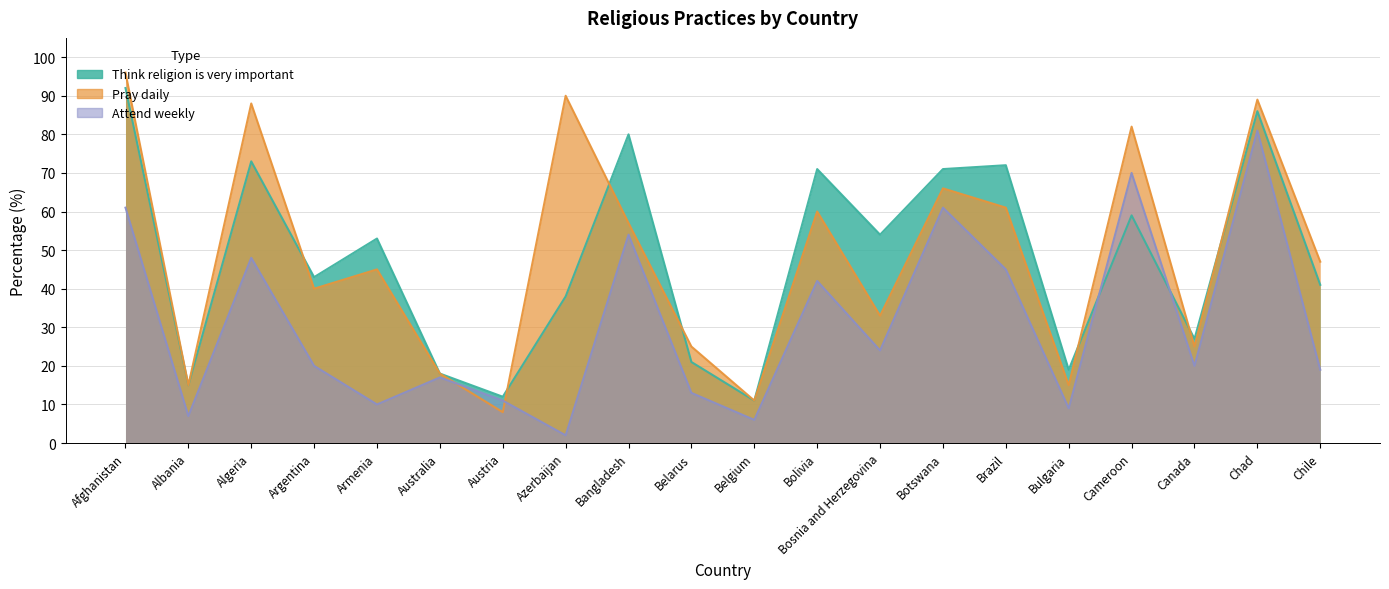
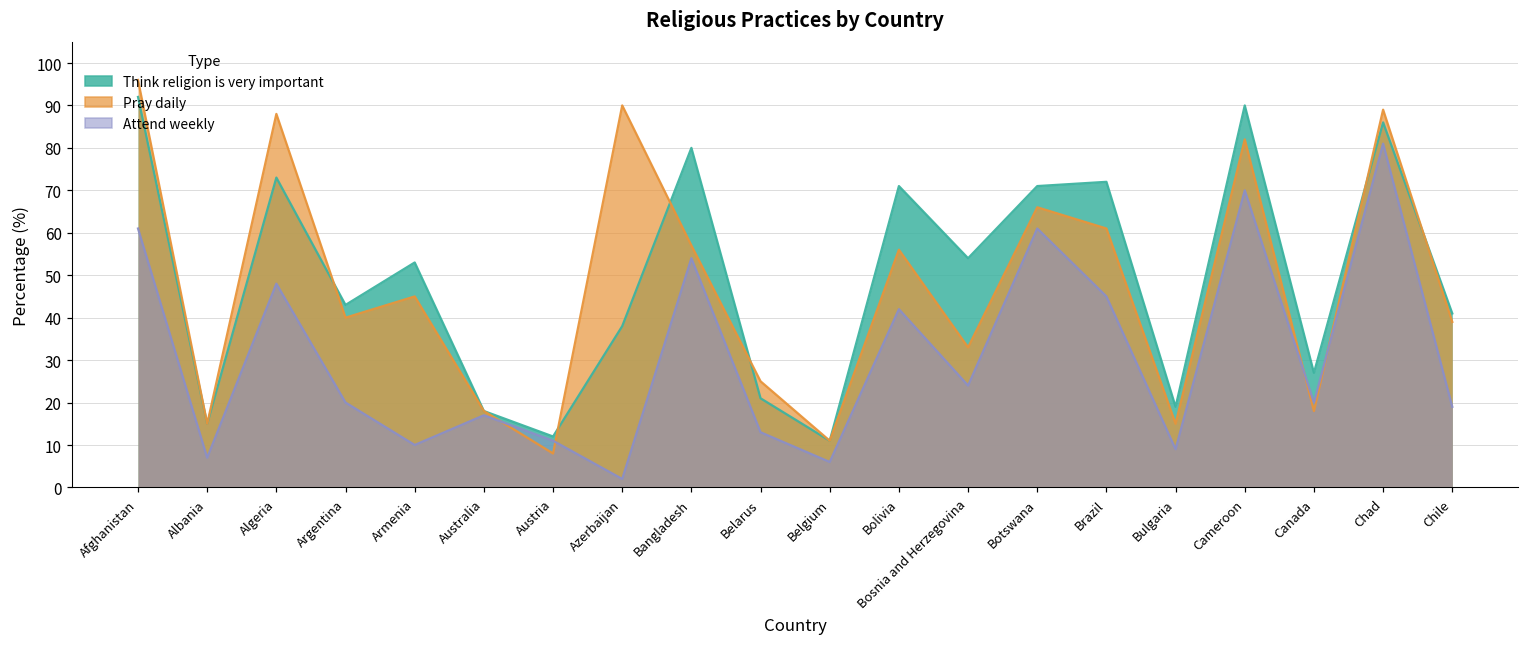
  {
    "Think religion is very important": {
      "Afghanistan": 92,
      "Algeria": 73,
      "Argentina": 43,
      "Armenia": 53,
      "Austria": 12,
      "Azerbaijan": 38,
      "Bangladesh": 80,
      "Belarus": 21,
      "Bolivia": 71,
      "Bosnia and Herzegovina": 54,
      "Botswana": 71,
      "Brazil": 72,
      "Bulgaria": 19,
-     "Cameroon": 59,
+     "Cameroon": 90,
      "Canada": 27,
      "Chad": 86,
      "Chile": 41
    },
    "Pray daily": {
      "Afghanistan": 96,
      "Algeria": 88,
      "Argentina": 40,
      "Armenia": 45,
      "Austria": 8,
      "Azerbaijan": 90,
      "Bangladesh": 57,
      "Belarus": 25,
-     "Bolivia": 60,
+     "Bolivia": 56,
      "Bosnia and Herzegovina": 33,
      "Botswana": 66,
      "Brazil": 61,
      "Bulgaria": 15,
      "Cameroon": 82,
-     "Canada": 25,
+     "Canada": 18,
      "Chad": 89,
-     "Chile": 47
+     "Chile": 39
    },
    "Attend weekly": {
      "Afghanistan": 61,
      "Albania": 7,
      "Algeria": 48,
      "Argentina": 20,
      "Armenia": 10,
      "Australia": 17,
      "Austria": 11,
      "Azerbaijan": 2,
      "Bangladesh": 54,
      "Belarus": 13,
      "Belgium": 6,
      "Bolivia": 42,
      "Bosnia and Herzegovina": 24,
      "Botswana": 61,
      "Brazil": 45,
      "Bulgaria": 9,
      "Cameroon": 70,
      "Canada": 20,
      "Chad": 81,
      "Chile": 19
    }
  }
